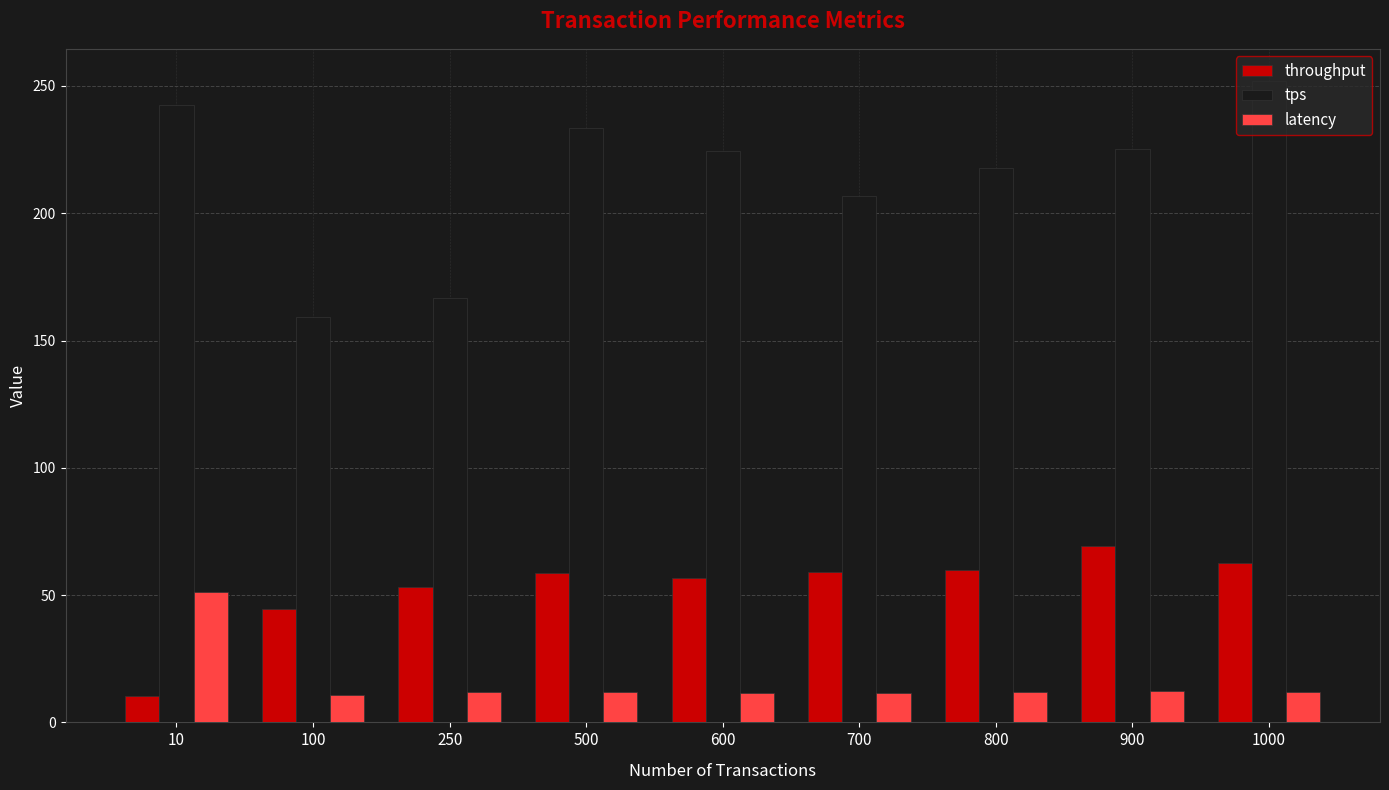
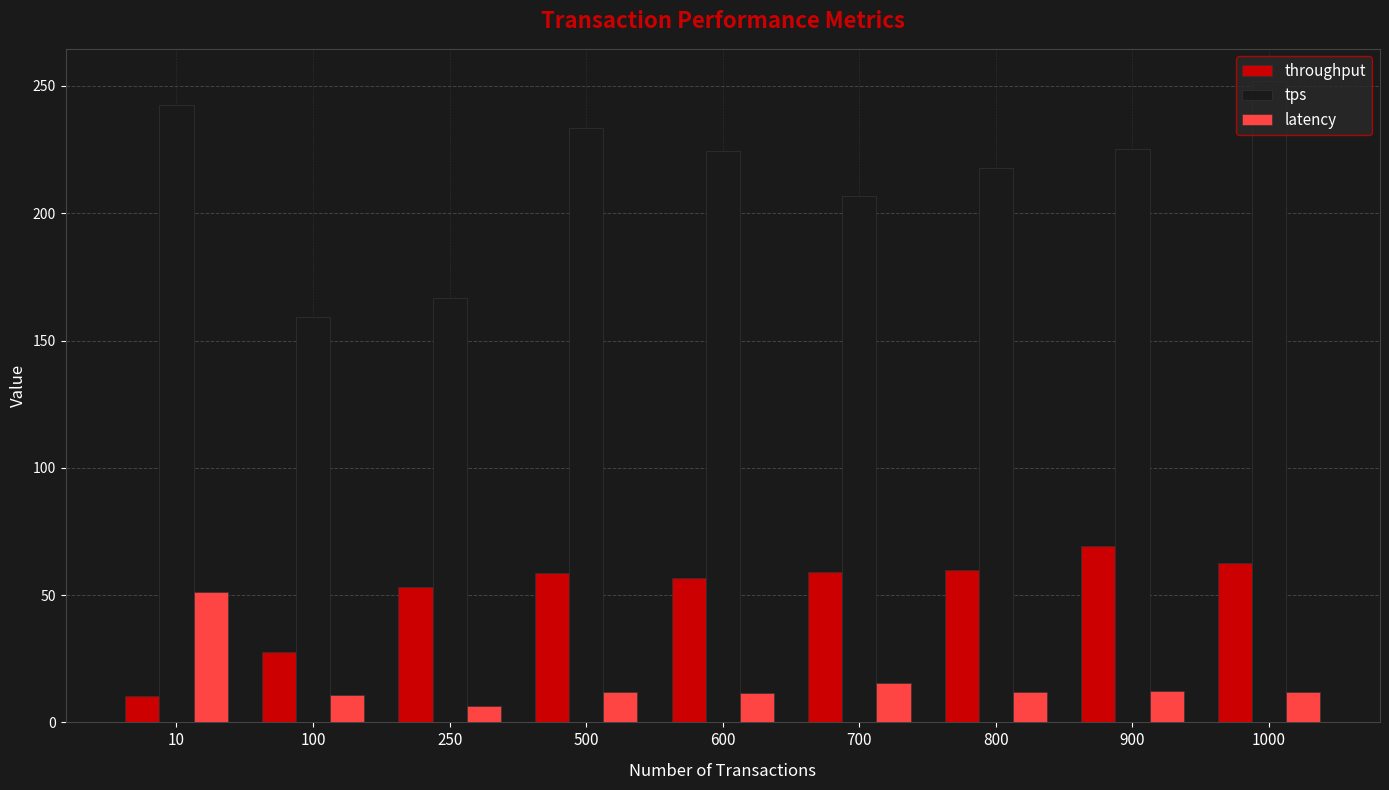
  {
    "throughput": {
      "10": 11,
-     "100": 45,
+     "100": 28,
      "250": 53,
      "500": 59,
      "600": 57,
      "700": 59,
      "800": 60,
      "900": 69,
      "1000": 63
    },
    "tps": {
      "10": 242,
      "100": 159,
      "250": 167,
      "500": 234,
      "600": 225,
      "700": 207,
      "800": 218,
      "900": 225
    },
    "latency": {
      "10": 51,
      "100": 11,
-     "250": 12,
+     "250": 6,
      "500": 12,
      "600": 12,
-     "700": 12,
+     "700": 15,
      "800": 12,
      "900": 12,
      "1000": 12
    }
  }
